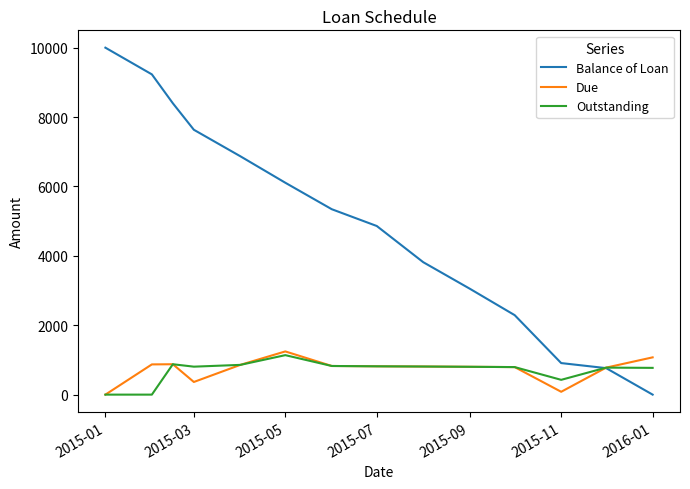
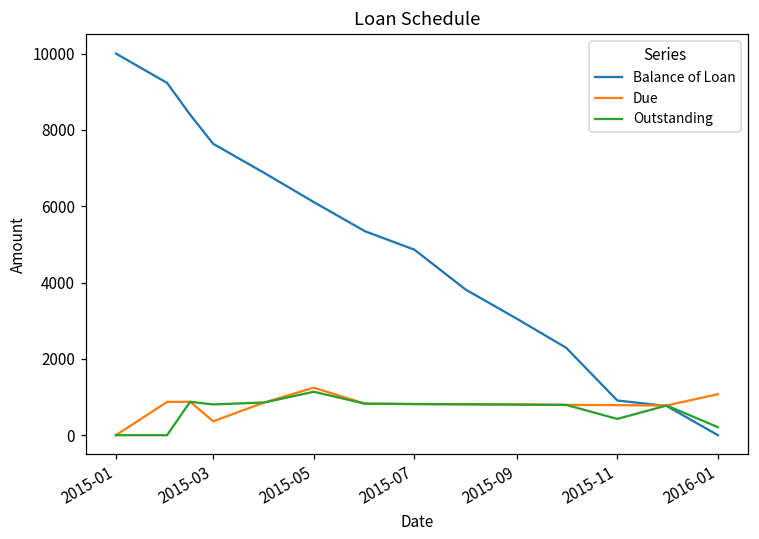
  {
    "Balance of Loan": {
      "2015-01": 10000,
      "2015-03": 7600,
      "2015-05": 6100,
      "2015-07": 4900,
      "2015-09": 3100,
      "2015-11": 900,
      "2016-01": 0
    },
    "Due": {
      "2015-03": 400,
      "2015-05": 1200,
-     "2015-11": 100,
+     "2015-11": 800,
      "2016-01": 1100
    },
    "Outstanding": {
      "2015-03": 800,
      "2015-05": 1100,
      "2015-11": 400,
-     "2016-01": 800
+     "2016-01": 200
    }
  }
